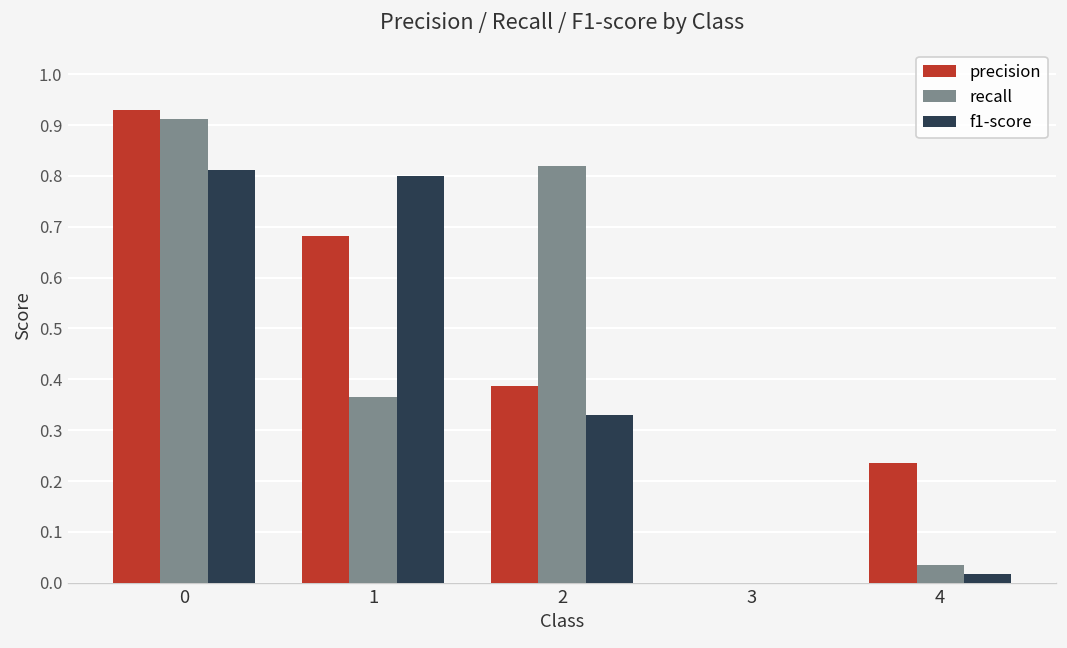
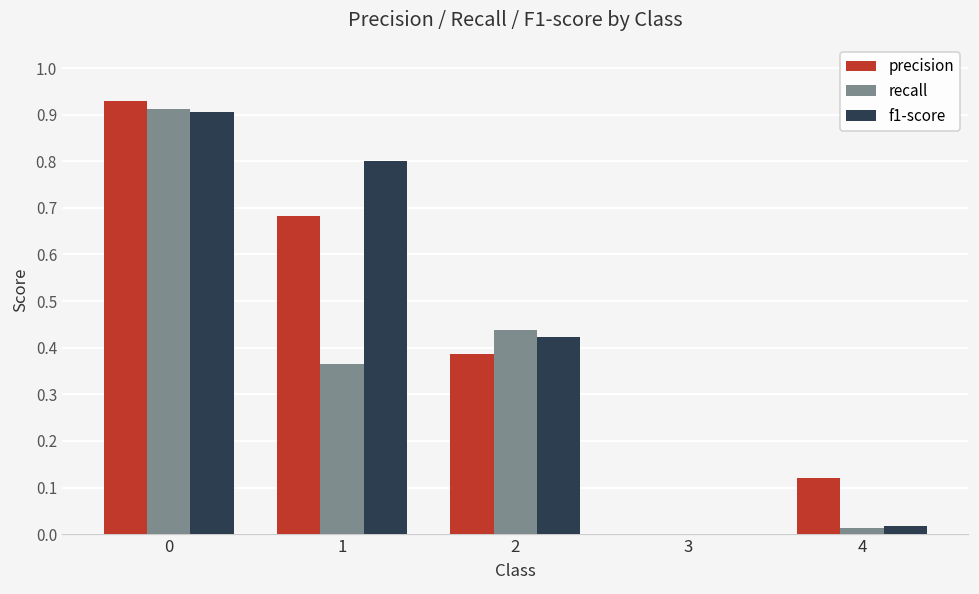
  {
    "precision": {
      "0": 0.93,
      "1": 0.68,
      "2": 0.39,
      "3": 0.00,
-     "4": 0.24
+     "4": 0.12
    },
    "recall": {
      "0": 0.91,
      "1": 0.36,
-     "2": 0.82,
+     "2": 0.44,
      "3": 0.00,
-     "4": 0.04
+     "4": 0.01
    },
    "f1-score": {
-     "0": 0.81,
+     "0": 0.90,
      "1": 0.80,
-     "2": 0.33,
+     "2": 0.42,
      "3": 0.00,
      "4": 0.02
    }
  }
